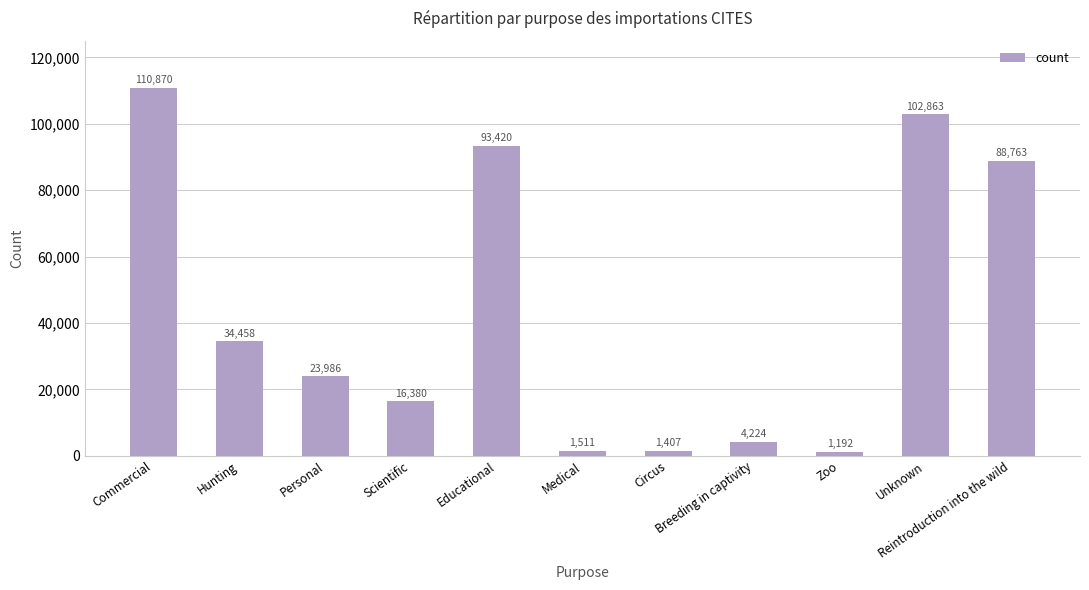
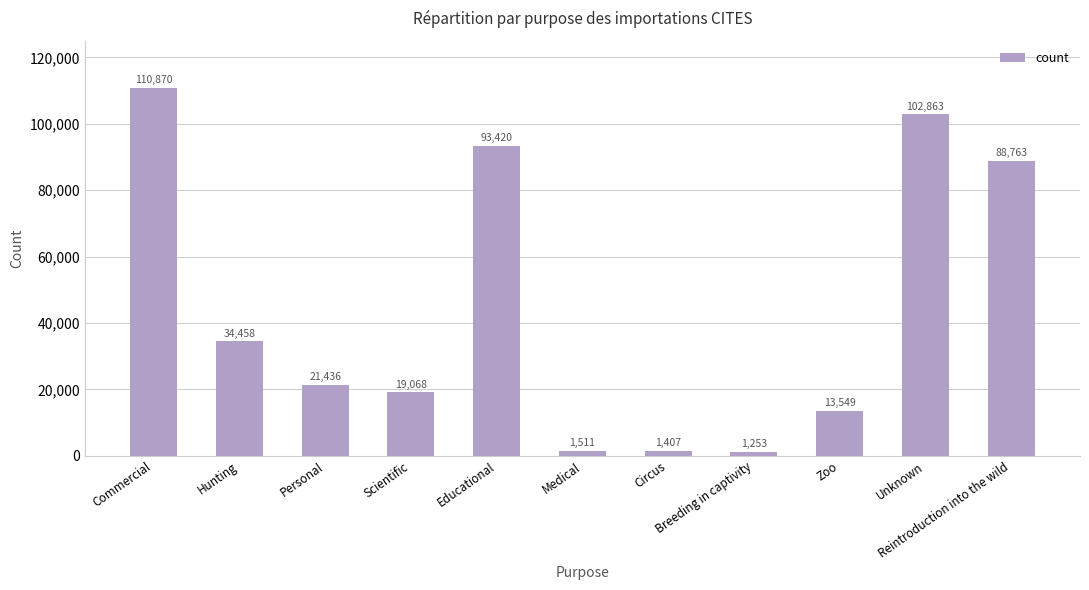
  {
    "Commercial": "110,870",
    "Hunting": "34,458",
-   "Personal": "23,986",
-   "Scientific": "16,380",
+   "Personal": "21,436",
+   "Scientific": "19,068",
    "Educational": "93,420",
    "Medical": "1,511",
    "Circus": "1,407",
-   "Breeding in captivity": "4,224",
-   "Zoo": "1,192",
+   "Breeding in captivity": "1,253",
+   "Zoo": "13,549",
    "Unknown": "102,863",
    "Reintroduction into the wild": "88,763"
  }
